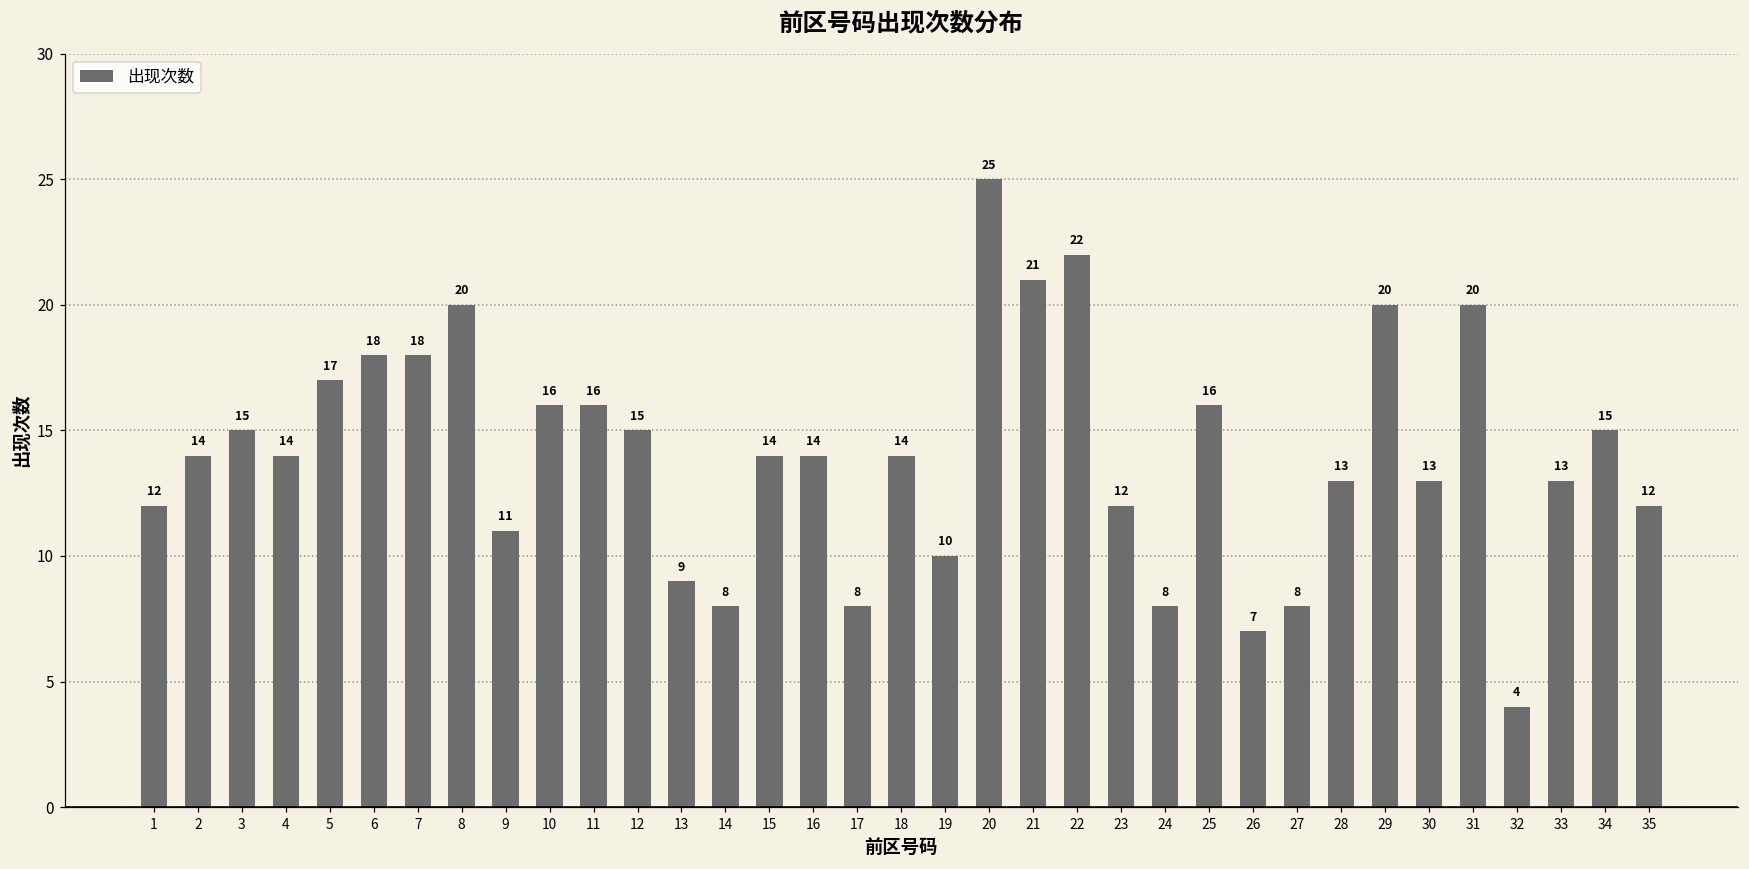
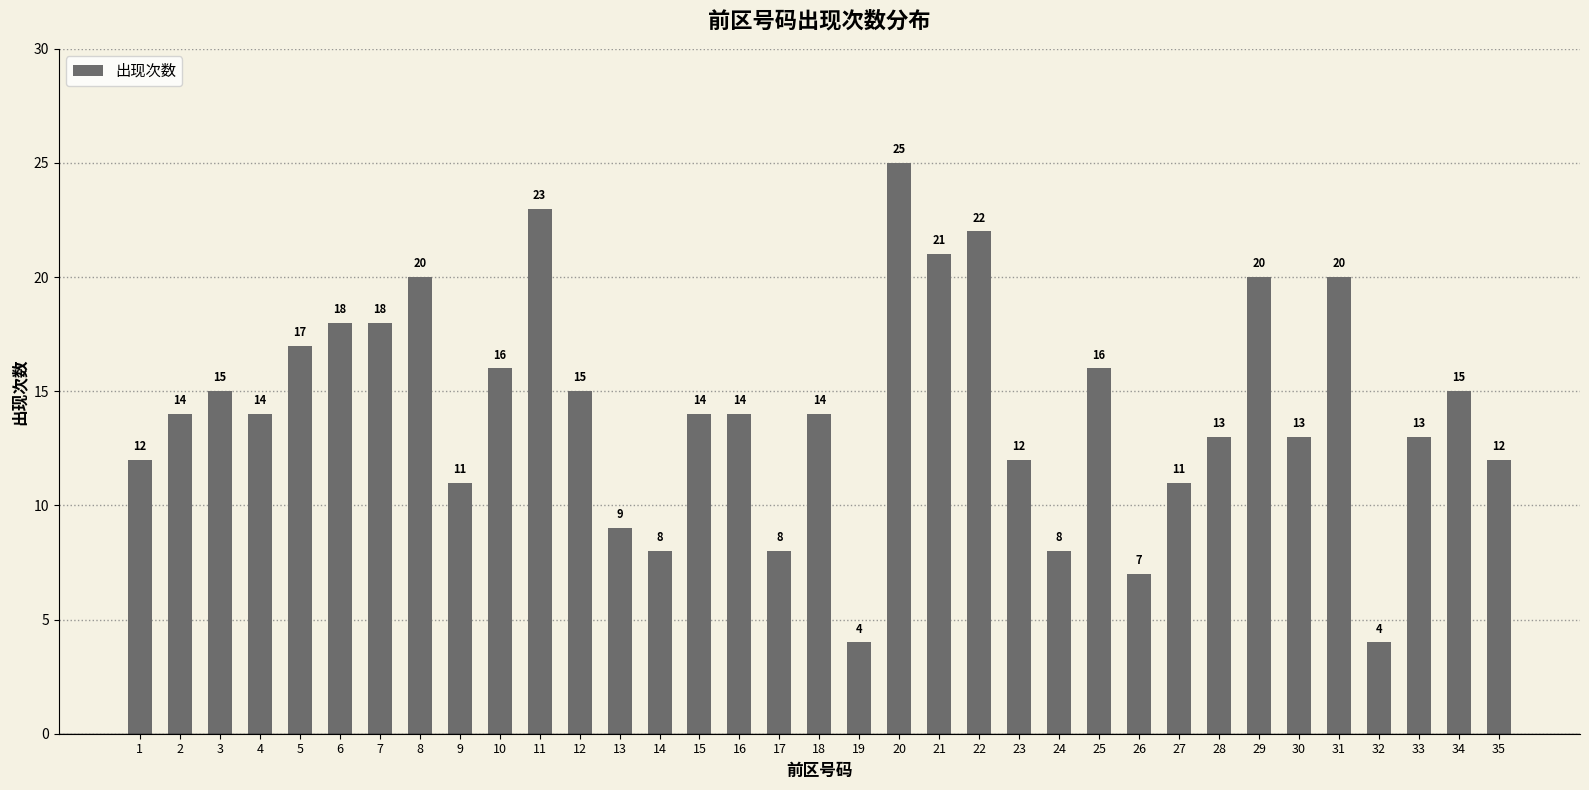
  {
    "1": 12,
    "2": 14,
    "3": 15,
    "4": 14,
    "5": 17,
    "6": 18,
    "7": 18,
    "8": 20,
    "9": 11,
    "10": 16,
-   "11": 16,
+   "11": 23,
    "12": 15,
    "13": 9,
    "14": 8,
    "15": 14,
    "16": 14,
    "17": 8,
    "18": 14,
-   "19": 10,
+   "19": 4,
    "20": 25,
    "21": 21,
    "22": 22,
    "23": 12,
    "24": 8,
    "25": 16,
    "26": 7,
-   "27": 8,
+   "27": 11,
    "28": 13,
    "29": 20,
    "30": 13,
    "31": 20,
    "32": 4,
    "33": 13,
    "34": 15,
    "35": 12
  }
